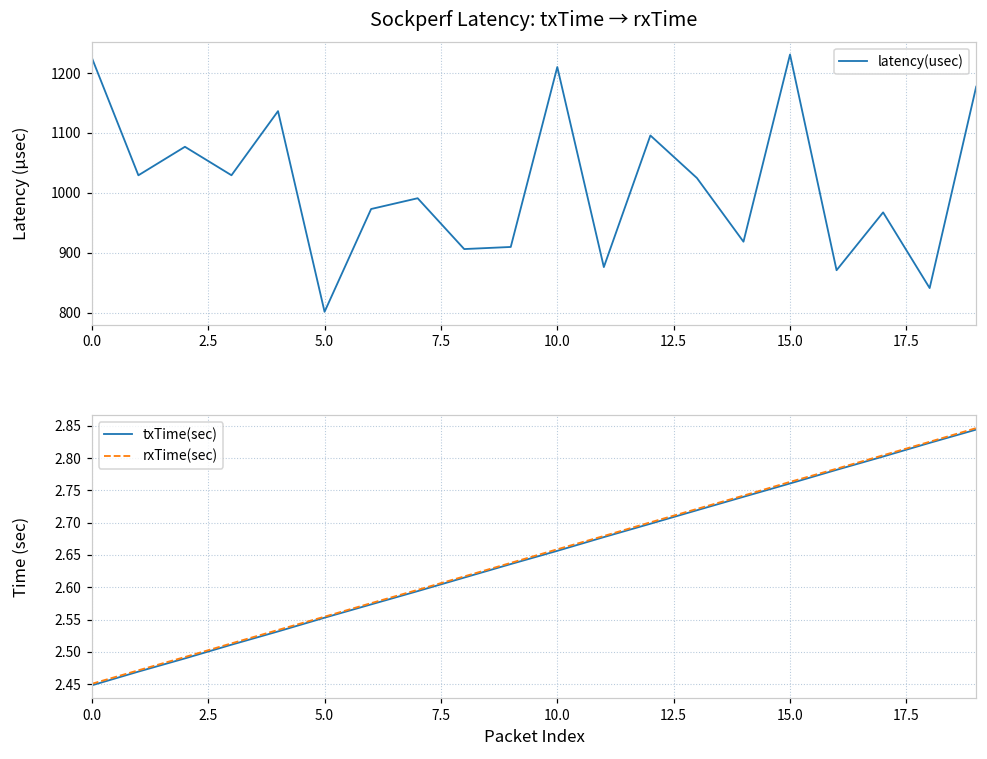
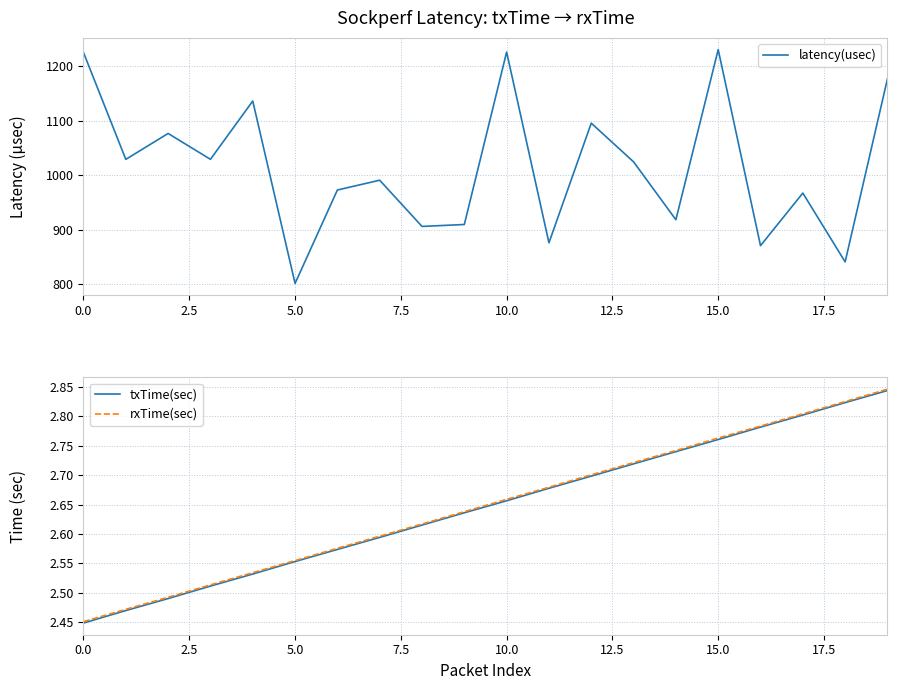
  {
    "Sockperf Latency: txTime → rxTime": {
      "0.0": 1230,
      "5.0": 800,
-     "10.0": 1210,
+     "10.0": 1230,
      "15.0": 1230
    }
  }
